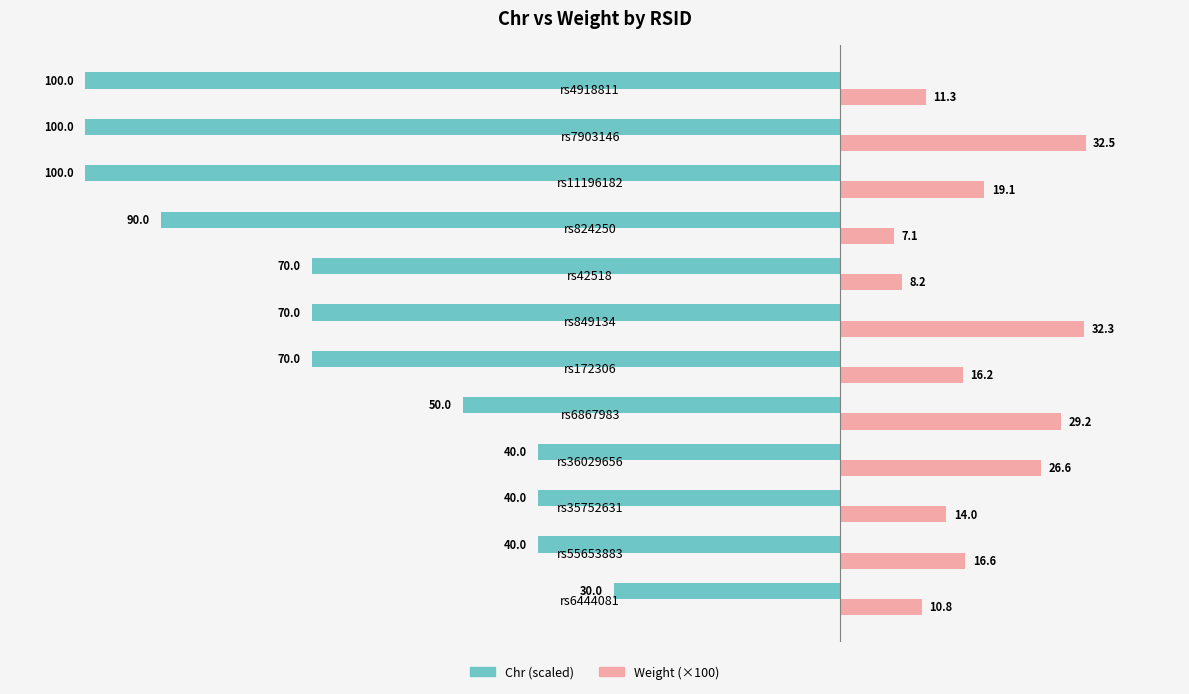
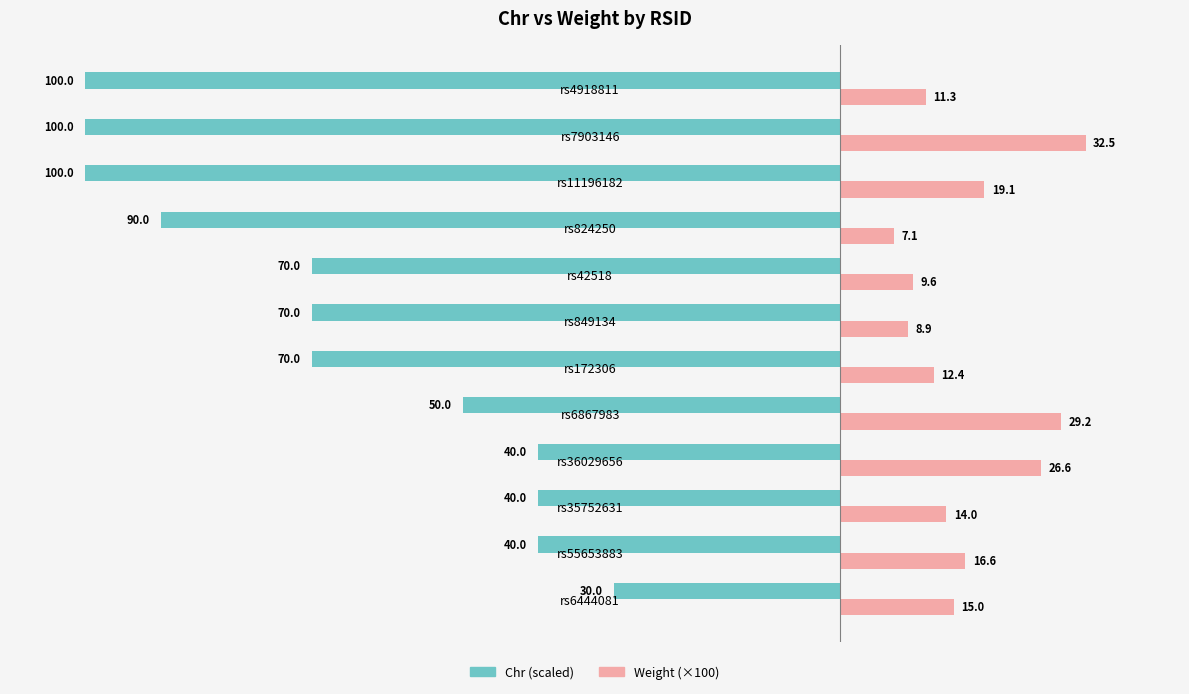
  {
    "Weight (×100)": {
      "rs4918811": 11.3,
      "rs7903146": 32.5,
      "rs11196182": 19.1,
      "rs824250": 7.1,
-     "rs42518": 8.2,
-     "rs849134": 32.3,
-     "rs172306": 16.2,
+     "rs42518": 9.6,
+     "rs849134": 8.9,
+     "rs172306": 12.4,
      "rs6867983": 29.2,
      "rs36029656": 26.6,
      "rs35752631": 14.0,
      "rs55653883": 16.6,
-     "rs6444081": 10.8
+     "rs6444081": 15.0
    }
  }
